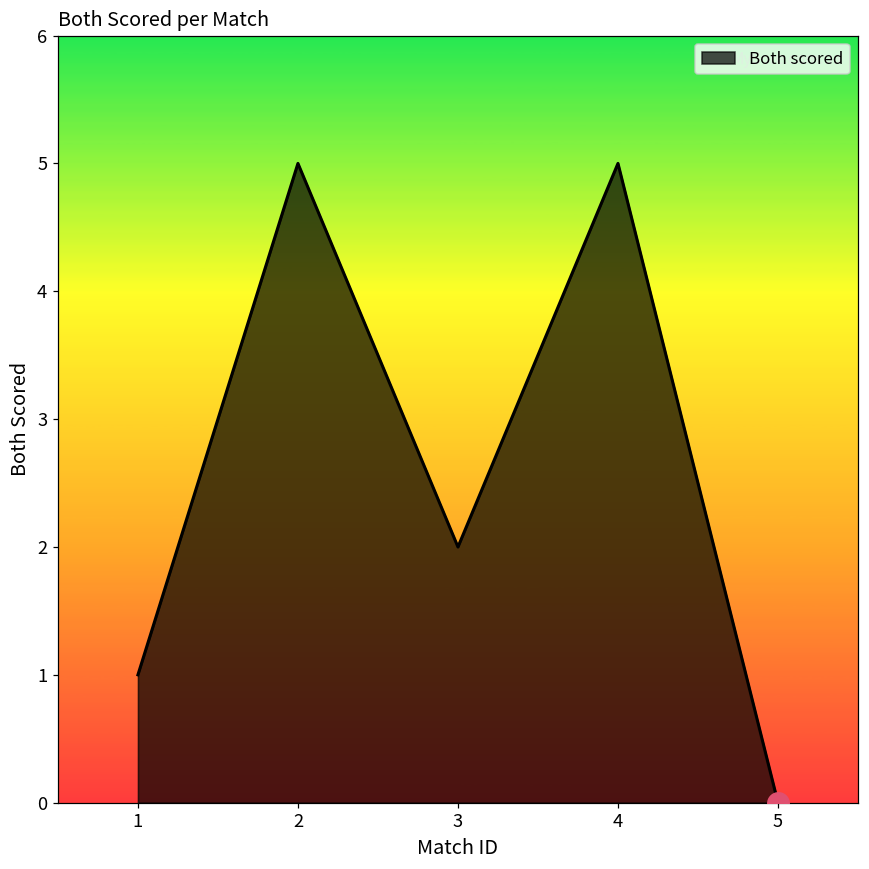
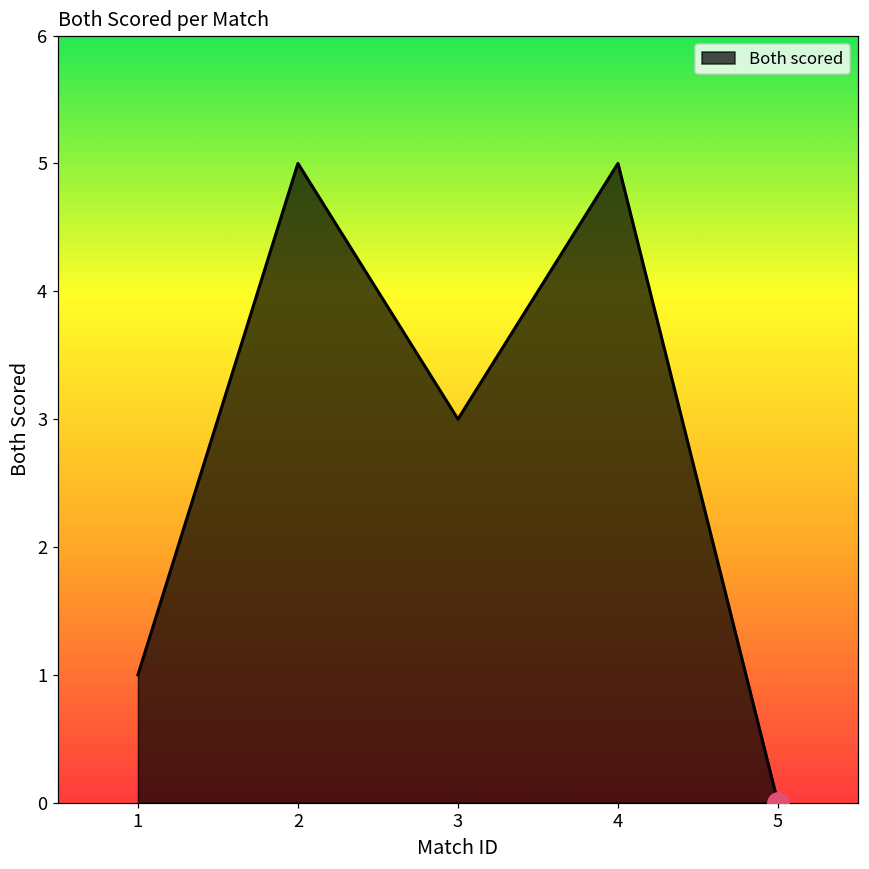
  {
    "Both scored": {
      "1": 1,
      "2": 5,
-     "3": 2,
+     "3": 3,
      "4": 5
    }
  }
